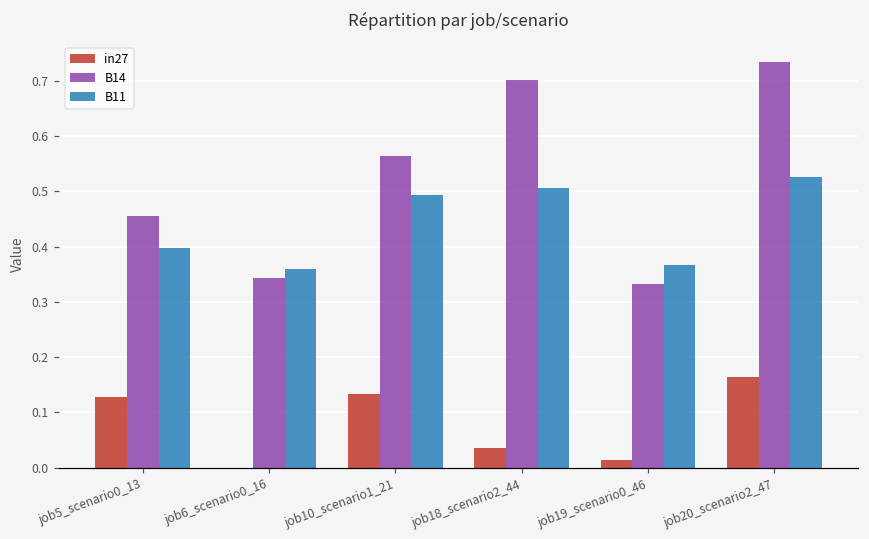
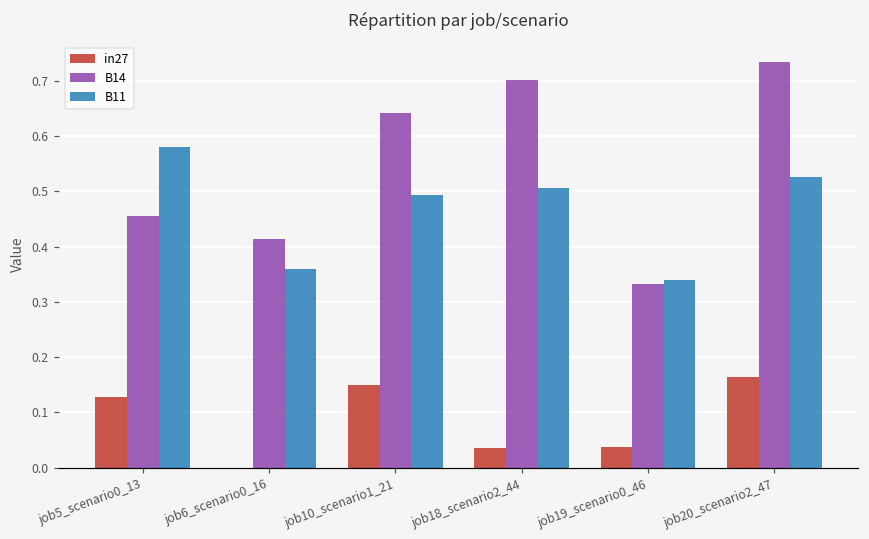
  {
    "in27": {
      "job5_scenario0_13": 0.13,
      "job6_scenario0_16": 0.00,
-     "job10_scenario1_21": 0.13,
+     "job10_scenario1_21": 0.15,
      "job18_scenario2_44": 0.04,
-     "job19_scenario0_46": 0.01,
+     "job19_scenario0_46": 0.04,
      "job20_scenario2_47": 0.16
    },
    "B14": {
      "job5_scenario0_13": 0.46,
-     "job6_scenario0_16": 0.34,
-     "job10_scenario1_21": 0.56,
+     "job6_scenario0_16": 0.41,
+     "job10_scenario1_21": 0.64,
      "job18_scenario2_44": 0.70,
      "job19_scenario0_46": 0.33,
      "job20_scenario2_47": 0.73
    },
    "B11": {
-     "job5_scenario0_13": 0.40,
+     "job5_scenario0_13": 0.58,
      "job6_scenario0_16": 0.36,
      "job10_scenario1_21": 0.49,
      "job18_scenario2_44": 0.51,
-     "job19_scenario0_46": 0.37,
+     "job19_scenario0_46": 0.34,
      "job20_scenario2_47": 0.53
    }
  }
